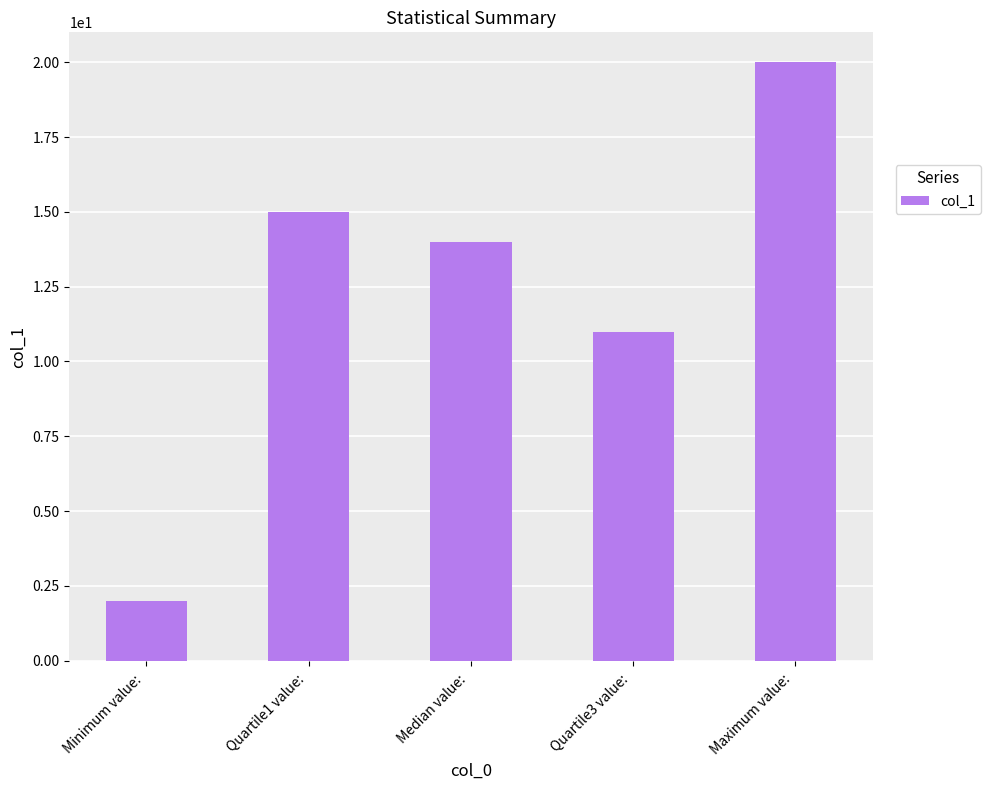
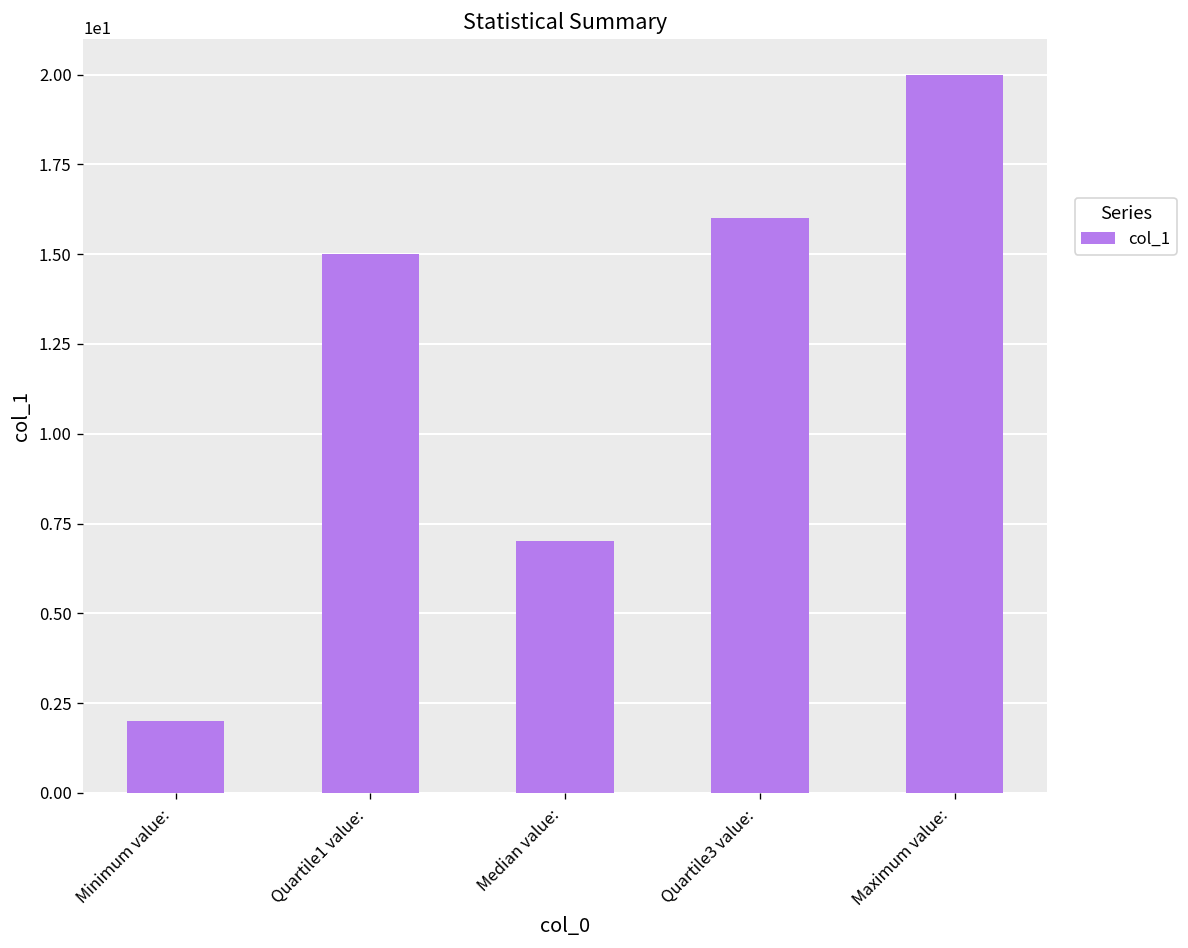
  {
    "Minimum value:": 2,
    "Quartile1 value:": 15,
-   "Median value:": 14,
-   "Quartile3 value:": 11,
+   "Median value:": 7,
+   "Quartile3 value:": 16,
    "Maximum value:": 20
  }
